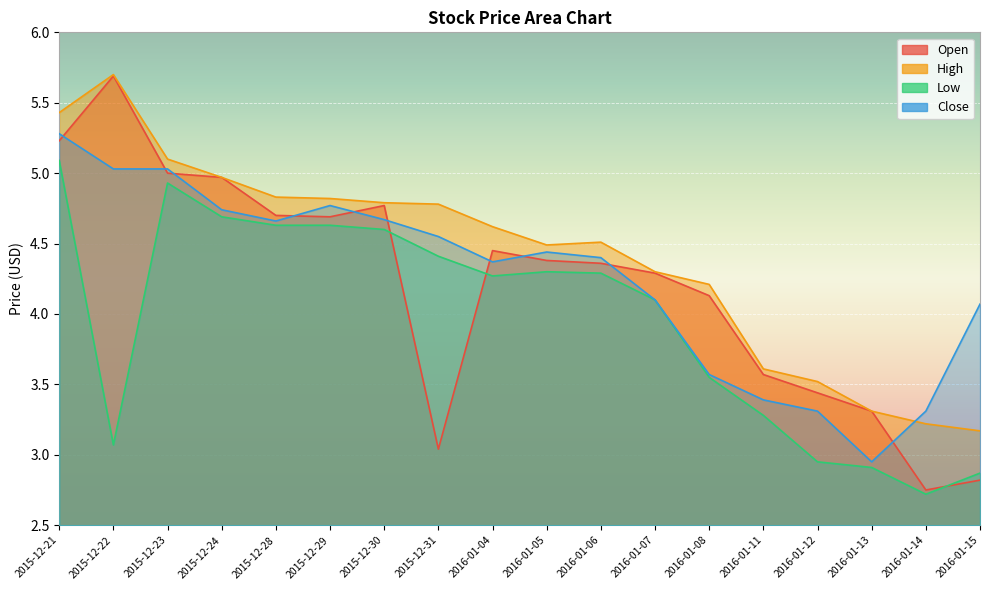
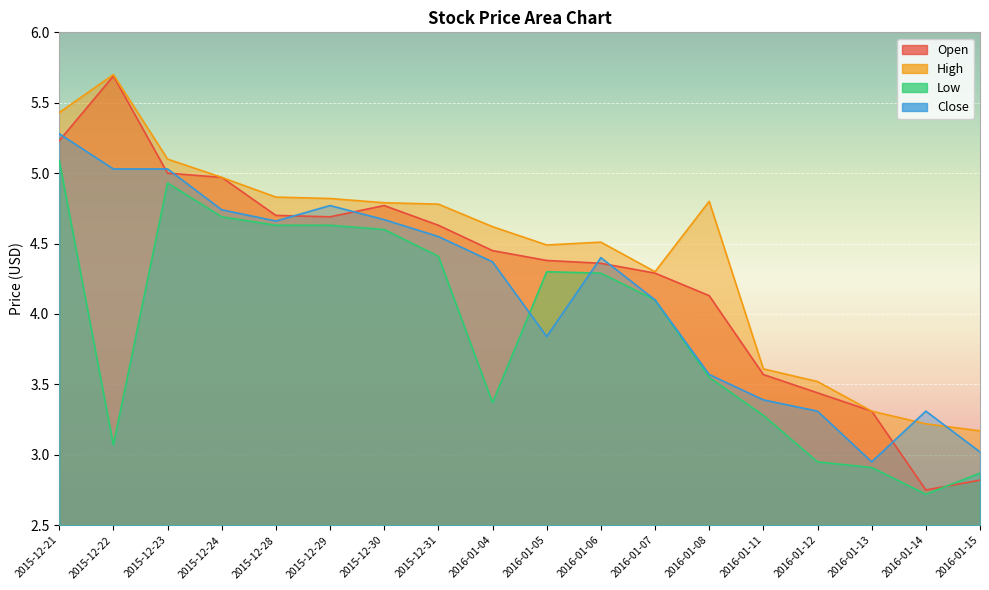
  {
    "Open": {
      "2015-12-21": 5.23,
      "2015-12-23": 5.00,
      "2015-12-28": 4.70,
      "2015-12-29": 4.69,
      "2015-12-30": 4.77,
-     "2015-12-31": 3.04,
+     "2015-12-31": 4.63,
      "2016-01-04": 4.45,
      "2016-01-05": 4.38,
      "2016-01-06": 4.36,
      "2016-01-08": 4.13,
      "2016-01-11": 3.57,
      "2016-01-12": 3.44,
      "2016-01-14": 2.75,
      "2016-01-15": 2.82
    },
    "High": {
      "2015-12-21": 5.43,
      "2015-12-23": 5.10,
      "2015-12-28": 4.83,
      "2015-12-29": 4.82,
      "2015-12-30": 4.79,
      "2015-12-31": 4.78,
      "2016-01-04": 4.62,
      "2016-01-05": 4.49,
      "2016-01-06": 4.51,
-     "2016-01-08": 4.21,
+     "2016-01-08": 4.80,
      "2016-01-11": 3.61,
      "2016-01-12": 3.52,
      "2016-01-14": 3.22,
      "2016-01-15": 3.17
    },
    "Low": {
      "2015-12-21": 5.09,
      "2015-12-22": 3.07,
      "2015-12-23": 4.93,
      "2015-12-24": 4.69,
      "2015-12-28": 4.63,
      "2015-12-29": 4.63,
      "2015-12-30": 4.60,
      "2015-12-31": 4.41,
-     "2016-01-04": 4.27,
+     "2016-01-04": 3.37,
      "2016-01-05": 4.30,
      "2016-01-06": 4.29,
      "2016-01-08": 3.55,
      "2016-01-11": 3.28,
      "2016-01-12": 2.95,
      "2016-01-13": 2.91,
      "2016-01-14": 2.72,
      "2016-01-15": 2.87
    },
    "Close": {
      "2015-12-21": 5.28,
      "2015-12-22": 5.03,
      "2015-12-23": 5.03,
      "2015-12-24": 4.74,
      "2015-12-28": 4.66,
      "2015-12-29": 4.77,
      "2015-12-30": 4.67,
      "2015-12-31": 4.55,
      "2016-01-04": 4.37,
-     "2016-01-05": 4.44,
+     "2016-01-05": 3.84,
      "2016-01-06": 4.40,
      "2016-01-08": 3.57,
      "2016-01-11": 3.39,
      "2016-01-12": 3.31,
      "2016-01-13": 2.95,
      "2016-01-14": 3.31,
-     "2016-01-15": 4.07
+     "2016-01-15": 3.02
    }
  }
